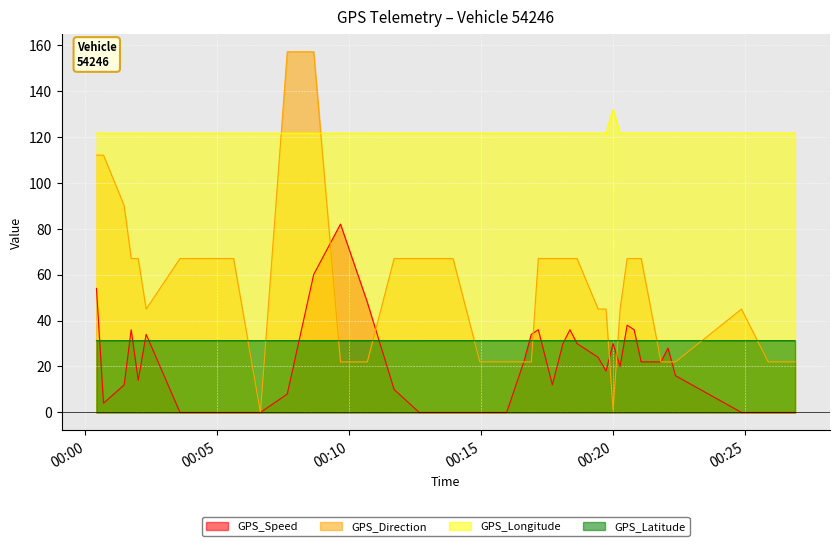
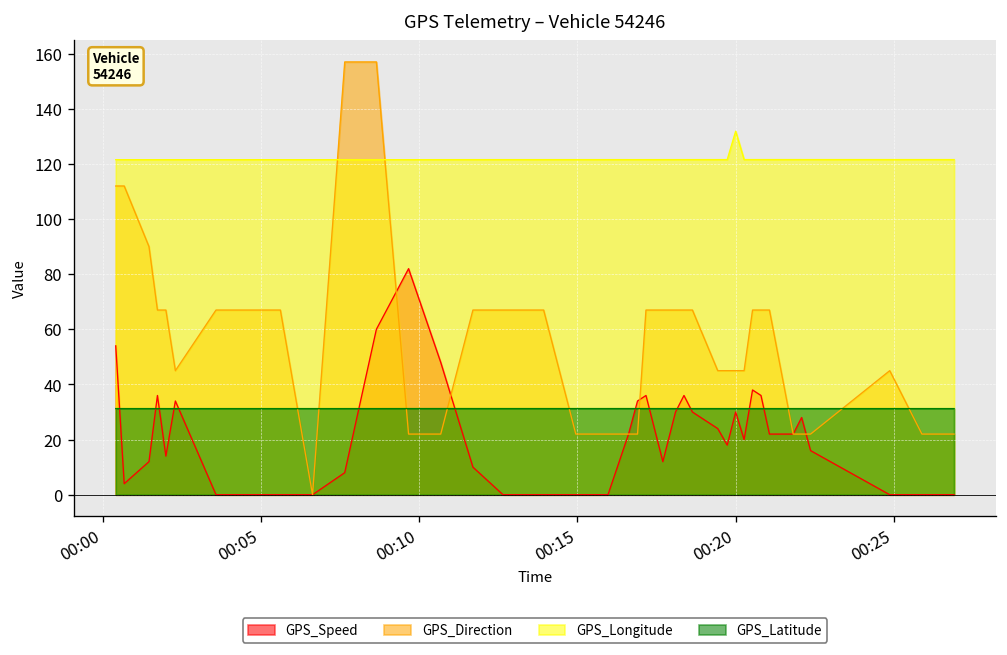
  {
    "GPS_Speed": {
      "00:20": 30
    },
    "GPS_Direction": {
-     "00:20": 1
+     "00:20": 45
    },
    "GPS_Longitude": {
      "00:20": 132
    },
    "GPS_Latitude": {
      "00:20": 31
    }
  }
